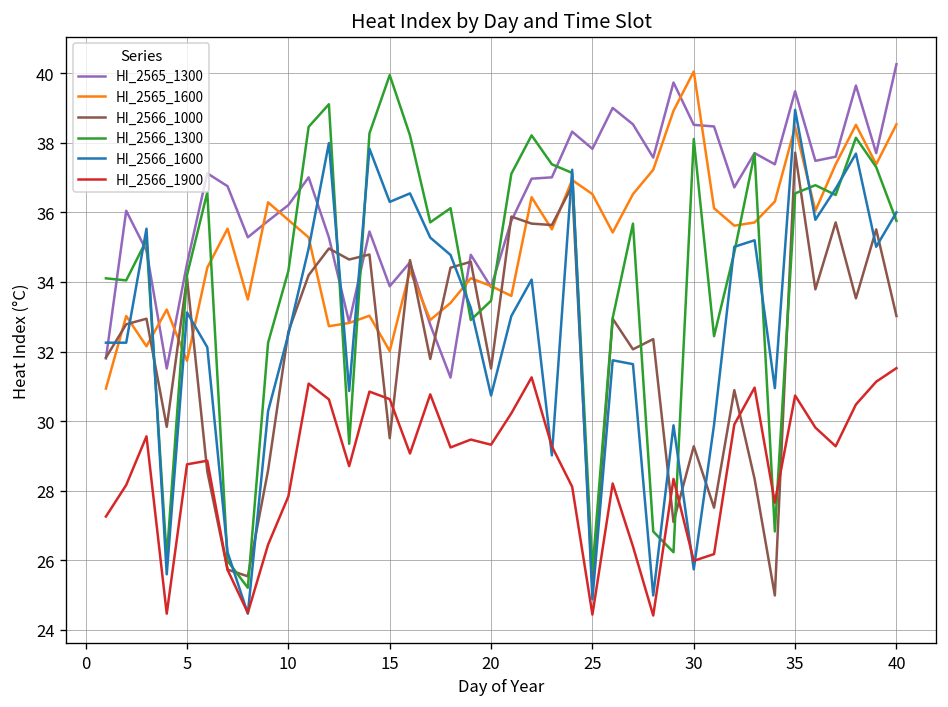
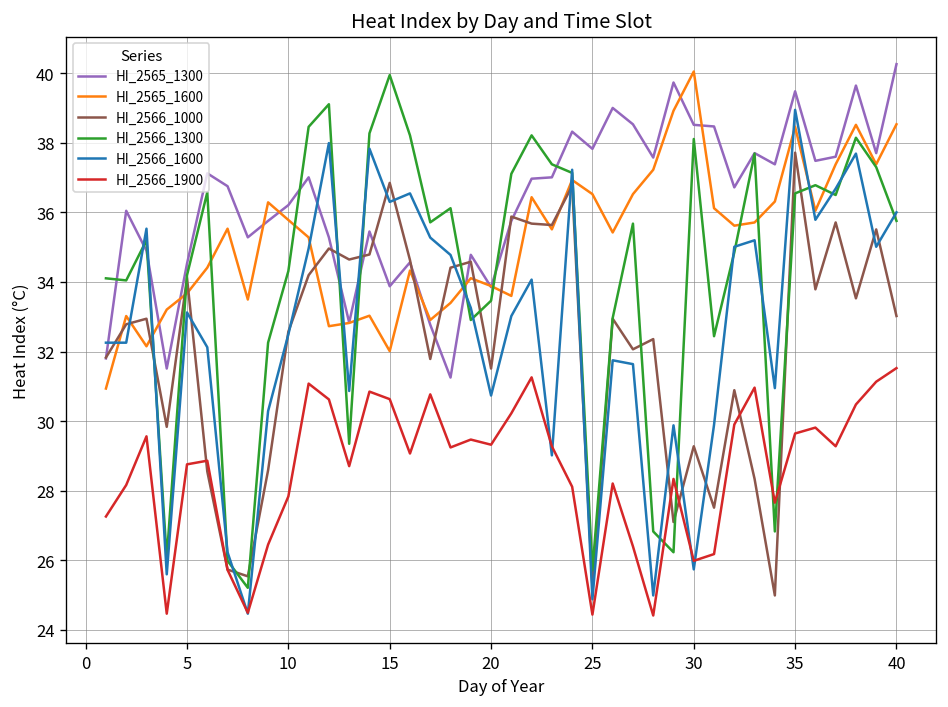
  {
    "HI_2565_1300": {
      "5": 34.5,
      "10": 36.2,
      "15": 33.9,
      "25": 37.8,
      "30": 38.5,
      "35": 39.5,
      "40": 40.3
    },
    "HI_2565_1600": {
-     "5": 31.7,
+     "5": 33.7,
      "10": 35.8,
      "15": 32.0,
      "25": 36.5,
      "30": 40.0,
      "35": 38.5,
      "40": 38.5
    },
    "HI_2566_1000": {
-     "15": 29.5,
+     "15": 36.8,
      "20": 31.5,
      "25": 25.2,
      "30": 29.3,
      "35": 37.7,
      "40": 33.0
    },
    "HI_2566_1300": {
      "10": 34.3,
      "15": 39.9,
      "20": 33.5,
      "25": 25.7,
      "30": 38.1,
      "35": 36.5,
      "40": 35.8
    },
    "HI_2566_1600": {
      "5": 33.1,
      "15": 36.3,
      "20": 30.7,
      "25": 24.9,
      "30": 25.7,
      "35": 38.9,
      "40": 36.0
    },
    "HI_2566_1900": {
      "5": 28.8,
      "10": 27.8,
      "15": 30.6,
      "20": 29.3,
      "25": 24.4,
      "30": 26.0,
-     "35": 30.7,
+     "35": 29.6,
      "40": 31.5
    }
  }
